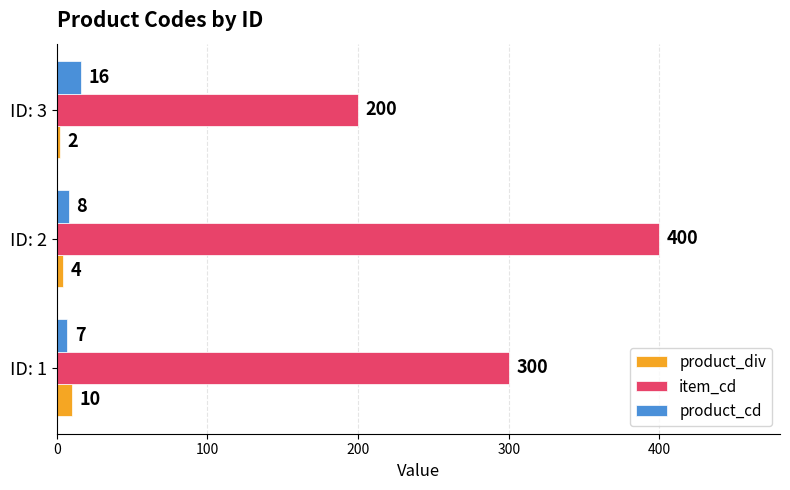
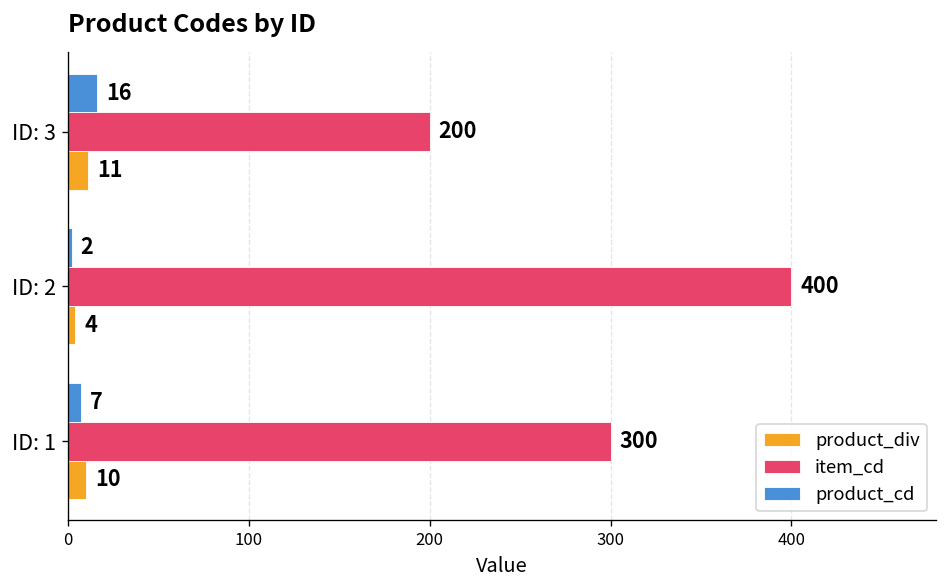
  {
    "product_div": {
-     "ID: 3": 2,
+     "ID: 3": 11,
      "ID: 2": 4,
      "ID: 1": 10
    },
    "item_cd": {
      "ID: 3": 200,
      "ID: 2": 400,
      "ID: 1": 300
    },
    "product_cd": {
      "ID: 3": 16,
-     "ID: 2": 8,
+     "ID: 2": 2,
      "ID: 1": 7
    }
  }
